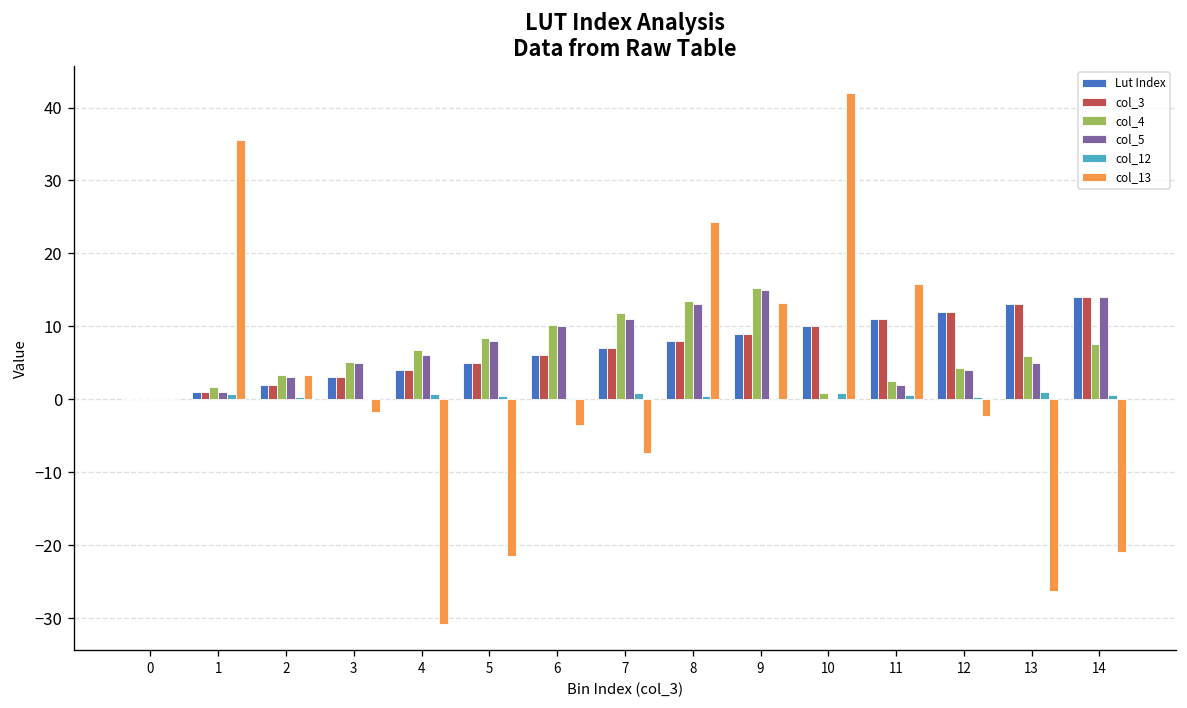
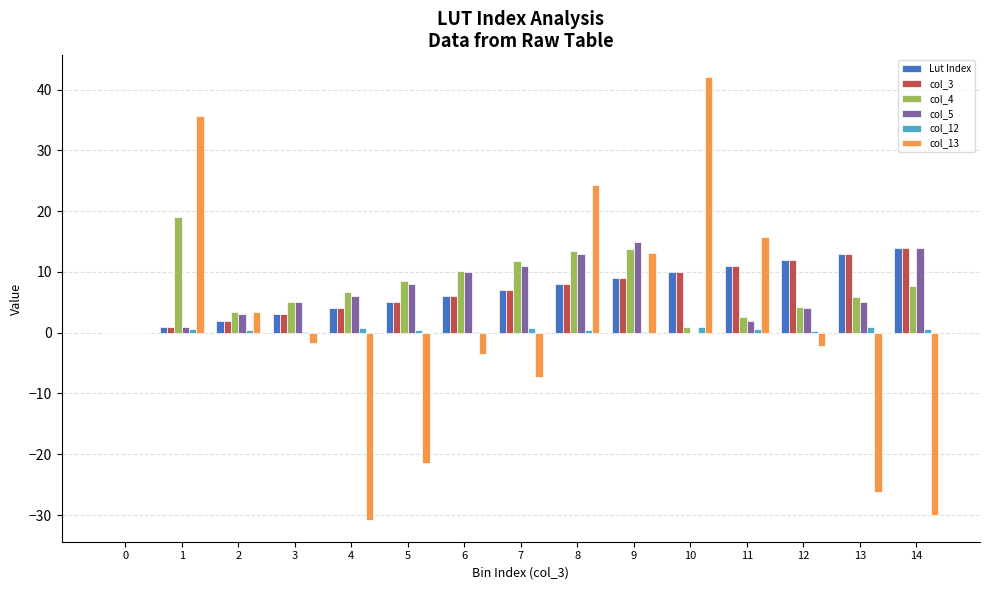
  {
    "col_3": {
      "0": 0,
      "1": 1,
      "2": 2,
      "3": 3,
      "4": 4,
      "5": 5,
      "6": 6,
      "7": 7,
      "8": 8,
      "9": 9,
      "10": 10,
      "11": 11,
      "12": 12,
      "13": 13,
      "14": 14
    },
    "col_4": {
      "0": 0,
-     "1": 2,
+     "1": 19,
      "2": 3,
      "3": 5,
      "4": 7,
      "5": 8,
      "6": 10,
      "7": 12,
      "8": 14,
-     "9": 15,
+     "9": 14,
      "10": 1,
      "11": 3,
      "12": 4,
      "13": 6,
      "14": 8
    },
    "col_5": {
      "0": 0,
      "1": 1,
      "2": 3,
      "3": 5,
      "4": 6,
      "5": 8,
      "6": 10,
      "7": 11,
      "8": 13,
      "9": 15,
      "10": 0,
      "11": 2,
      "12": 4,
      "13": 5,
      "14": 14
    },
    "col_13": {
      "0": 0,
      "1": 36,
      "2": 3,
      "3": -2,
      "4": -31,
      "5": -21,
      "6": -4,
      "7": -7,
      "8": 24,
      "9": 13,
      "10": 42,
      "11": 16,
      "12": -2,
      "13": -26,
-     "14": -21
+     "14": -30
    }
  }
